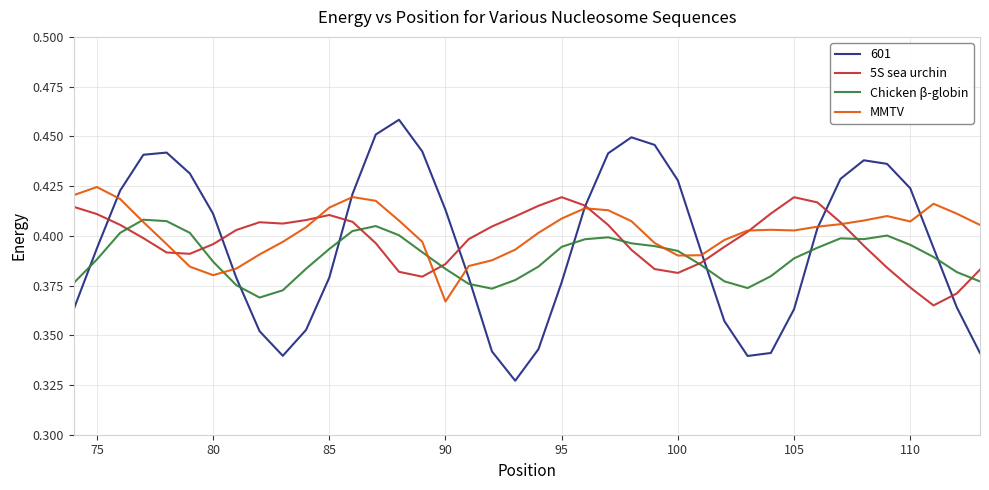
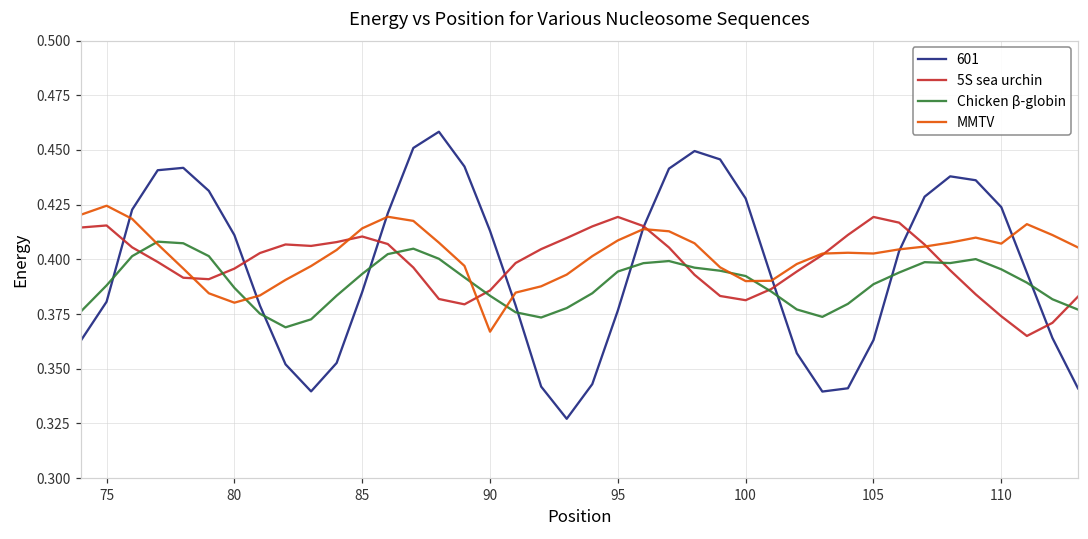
  {
    "601": {
-     "75": 0.394,
+     "75": 0.381,
      "80": 0.411,
-     "85": 0.379,
+     "85": 0.385,
      "90": 0.413,
      "95": 0.377,
      "100": 0.428,
      "105": 0.363,
      "110": 0.424
    },
    "5S sea urchin": {
-     "75": 0.411,
+     "75": 0.416,
      "80": 0.396,
      "85": 0.410,
      "90": 0.386,
      "95": 0.419,
      "100": 0.381,
      "105": 0.419,
      "110": 0.374
    },
    "Chicken β-globin": {
      "75": 0.388,
      "80": 0.387,
      "85": 0.393,
      "90": 0.383,
      "95": 0.394,
      "100": 0.392,
      "105": 0.389,
      "110": 0.395
    },
    "MMTV": {
      "75": 0.425,
      "80": 0.380,
      "85": 0.414,
      "90": 0.367,
      "95": 0.409,
      "100": 0.390,
      "105": 0.403,
      "110": 0.407
    }
  }
